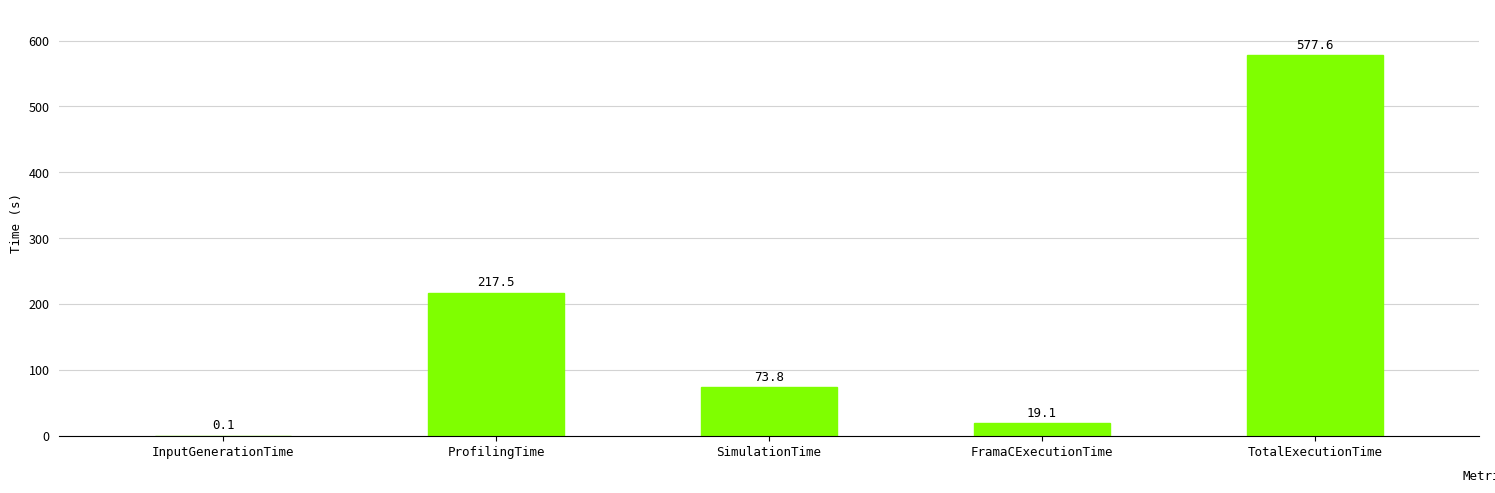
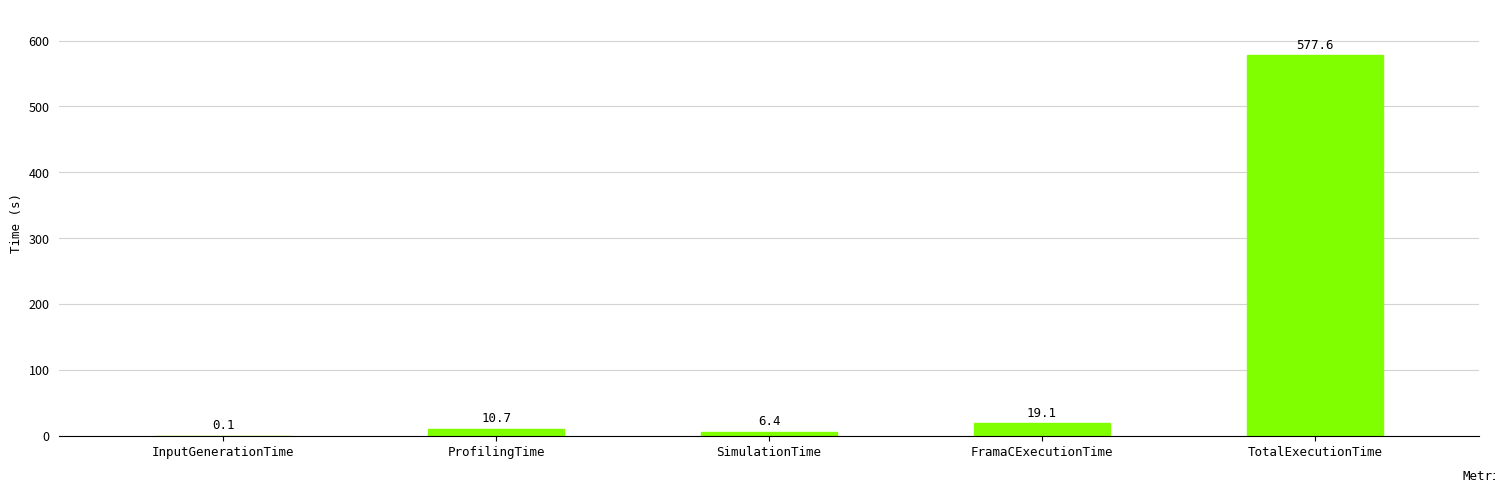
  {
    "InputGenerationTime": 0.1,
-   "ProfilingTime": 217.5,
-   "SimulationTime": 73.8,
+   "ProfilingTime": 10.7,
+   "SimulationTime": 6.4,
    "FramaCExecutionTime": 19.1,
    "TotalExecutionTime": 577.6
  }
